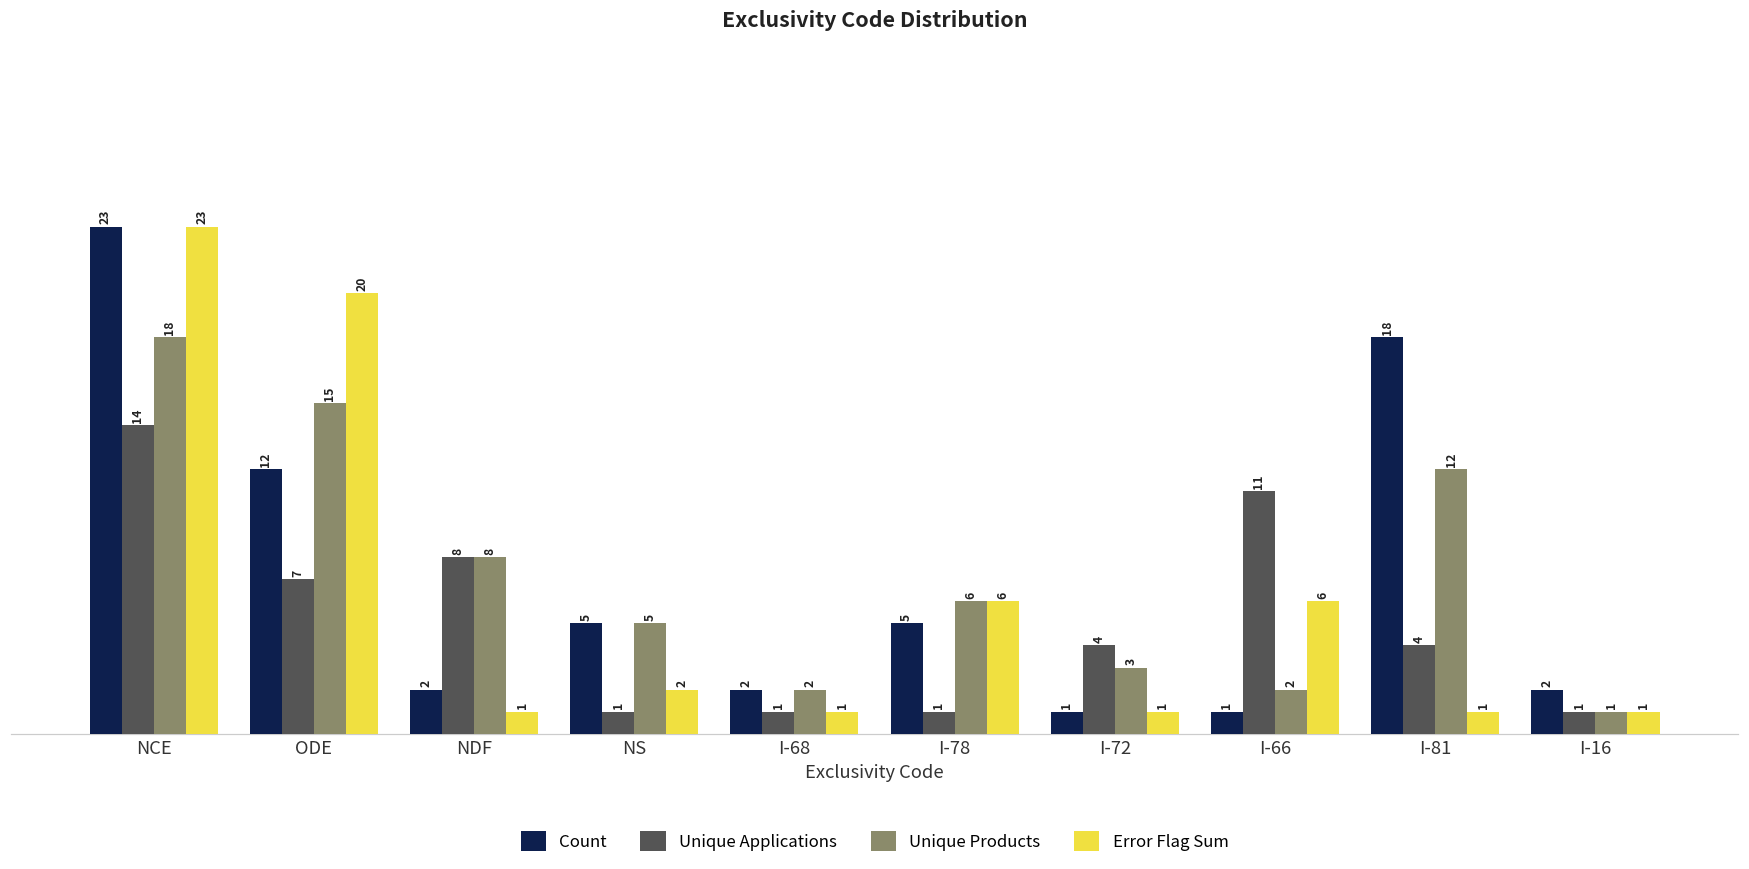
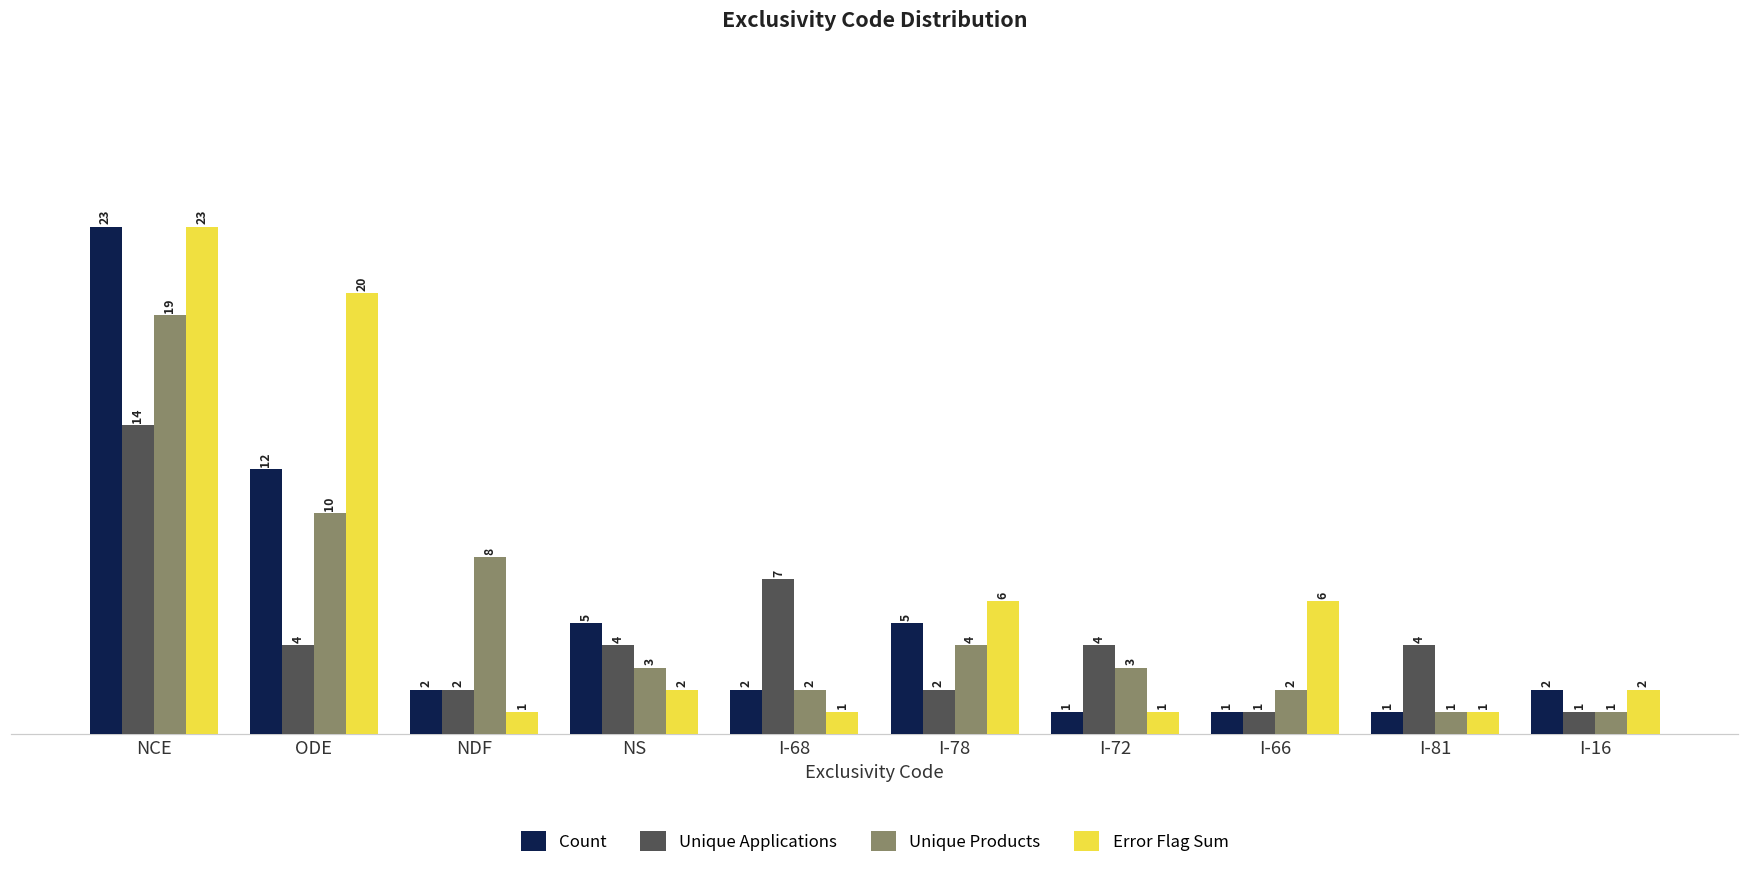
  {
    "Count": {
      "NCE": 23,
      "ODE": 12,
      "NDF": 2,
      "NS": 5,
      "I-68": 2,
      "I-78": 5,
      "I-72": 1,
      "I-66": 1,
-     "I-81": 18,
+     "I-81": 1,
      "I-16": 2
    },
    "Unique Applications": {
      "NCE": 14,
-     "ODE": 7,
-     "NDF": 8,
-     "NS": 1,
-     "I-68": 1,
-     "I-78": 1,
+     "ODE": 4,
+     "NDF": 2,
+     "NS": 4,
+     "I-68": 7,
+     "I-78": 2,
      "I-72": 4,
-     "I-66": 11,
+     "I-66": 1,
      "I-81": 4,
      "I-16": 1
    },
    "Unique Products": {
-     "NCE": 18,
-     "ODE": 15,
+     "NCE": 19,
+     "ODE": 10,
      "NDF": 8,
-     "NS": 5,
+     "NS": 3,
      "I-68": 2,
-     "I-78": 6,
+     "I-78": 4,
      "I-72": 3,
      "I-66": 2,
-     "I-81": 12,
+     "I-81": 1,
      "I-16": 1
    },
    "Error Flag Sum": {
      "NCE": 23,
      "ODE": 20,
      "NDF": 1,
      "NS": 2,
      "I-68": 1,
      "I-78": 6,
      "I-72": 1,
      "I-66": 6,
      "I-81": 1,
-     "I-16": 1
+     "I-16": 2
    }
  }
